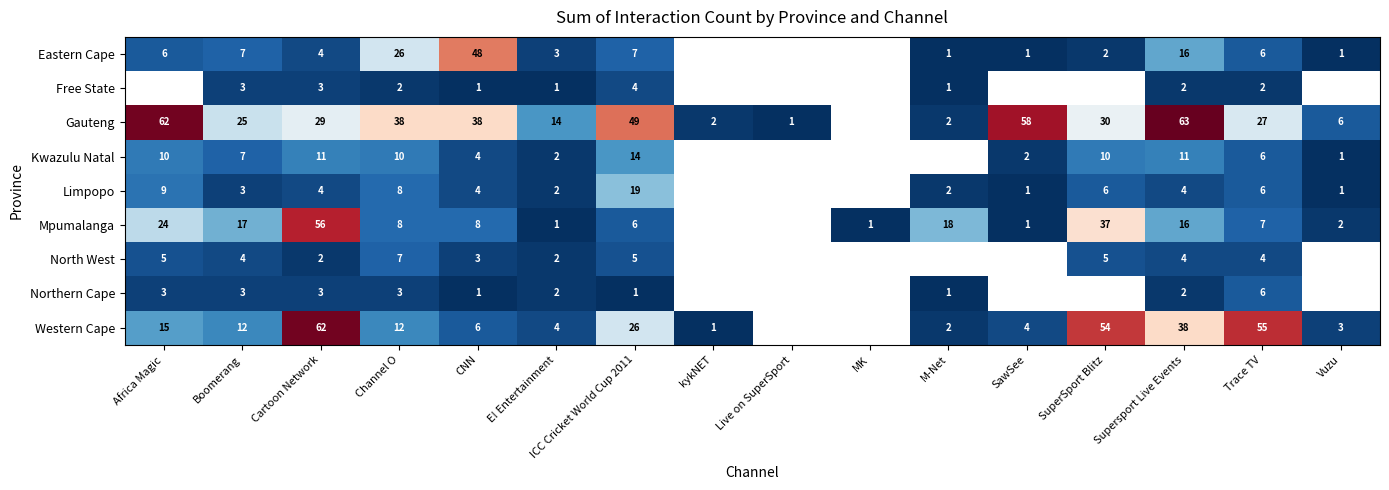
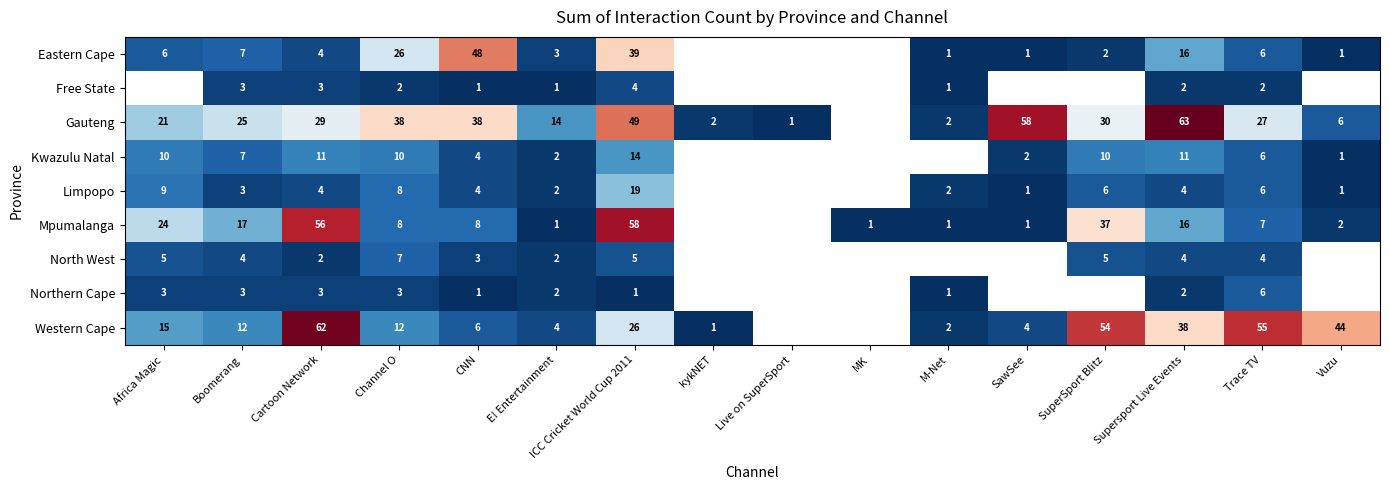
  {
    "Eastern Cape": {
      "Africa Magic": 6,
      "Boomerang": 7,
      "Cartoon Network": 4,
      "Channel O": 26,
      "CNN": 48,
      "E! Entertainment": 3,
-     "ICC Cricket World Cup 2011": 7,
+     "ICC Cricket World Cup 2011": 39,
      "M-Net": 1,
      "SawSee": 1,
      "SuperSport Blitz": 2,
      "Supersport Live Events": 16,
      "Trace TV": 6,
      "Vuzu": 1
    },
    "Free State": {
      "Boomerang": 3,
      "Cartoon Network": 3,
      "Channel O": 2,
      "CNN": 1,
      "E! Entertainment": 1,
      "ICC Cricket World Cup 2011": 4,
      "M-Net": 1,
      "Supersport Live Events": 2,
      "Trace TV": 2
    },
    "Gauteng": {
-     "Africa Magic": 62,
+     "Africa Magic": 21,
      "Boomerang": 25,
      "Cartoon Network": 29,
      "Channel O": 38,
      "CNN": 38,
      "E! Entertainment": 14,
      "ICC Cricket World Cup 2011": 49,
      "kykNET": 2,
      "Live on SuperSport": 1,
      "M-Net": 2,
      "SawSee": 58,
      "SuperSport Blitz": 30,
      "Supersport Live Events": 63,
      "Trace TV": 27,
      "Vuzu": 6
    },
    "Kwazulu Natal": {
      "Africa Magic": 10,
      "Boomerang": 7,
      "Cartoon Network": 11,
      "Channel O": 10,
      "CNN": 4,
      "E! Entertainment": 2,
      "ICC Cricket World Cup 2011": 14,
      "SawSee": 2,
      "SuperSport Blitz": 10,
      "Supersport Live Events": 11,
      "Trace TV": 6,
      "Vuzu": 1
    },
    "Limpopo": {
      "Africa Magic": 9,
      "Boomerang": 3,
      "Cartoon Network": 4,
      "Channel O": 8,
      "CNN": 4,
      "E! Entertainment": 2,
      "ICC Cricket World Cup 2011": 19,
      "M-Net": 2,
      "SawSee": 1,
      "SuperSport Blitz": 6,
      "Supersport Live Events": 4,
      "Trace TV": 6,
      "Vuzu": 1
    },
    "Mpumalanga": {
      "Africa Magic": 24,
      "Boomerang": 17,
      "Cartoon Network": 56,
      "Channel O": 8,
      "CNN": 8,
      "E! Entertainment": 1,
-     "ICC Cricket World Cup 2011": 6,
+     "ICC Cricket World Cup 2011": 58,
      "MK": 1,
-     "M-Net": 18,
+     "M-Net": 1,
      "SawSee": 1,
      "SuperSport Blitz": 37,
      "Supersport Live Events": 16,
      "Trace TV": 7,
      "Vuzu": 2
    },
    "North West": {
      "Africa Magic": 5,
      "Boomerang": 4,
      "Cartoon Network": 2,
      "Channel O": 7,
      "CNN": 3,
      "E! Entertainment": 2,
      "ICC Cricket World Cup 2011": 5,
      "SuperSport Blitz": 5,
      "Supersport Live Events": 4,
      "Trace TV": 4
    },
    "Northern Cape": {
      "Africa Magic": 3,
      "Boomerang": 3,
      "Cartoon Network": 3,
      "Channel O": 3,
      "CNN": 1,
      "E! Entertainment": 2,
      "ICC Cricket World Cup 2011": 1,
      "M-Net": 1,
      "Supersport Live Events": 2,
      "Trace TV": 6
    },
    "Western Cape": {
      "Africa Magic": 15,
      "Boomerang": 12,
      "Cartoon Network": 62,
      "Channel O": 12,
      "CNN": 6,
      "E! Entertainment": 4,
      "ICC Cricket World Cup 2011": 26,
      "kykNET": 1,
      "M-Net": 2,
      "SawSee": 4,
      "SuperSport Blitz": 54,
      "Supersport Live Events": 38,
      "Trace TV": 55,
-     "Vuzu": 3
+     "Vuzu": 44
    }
  }
